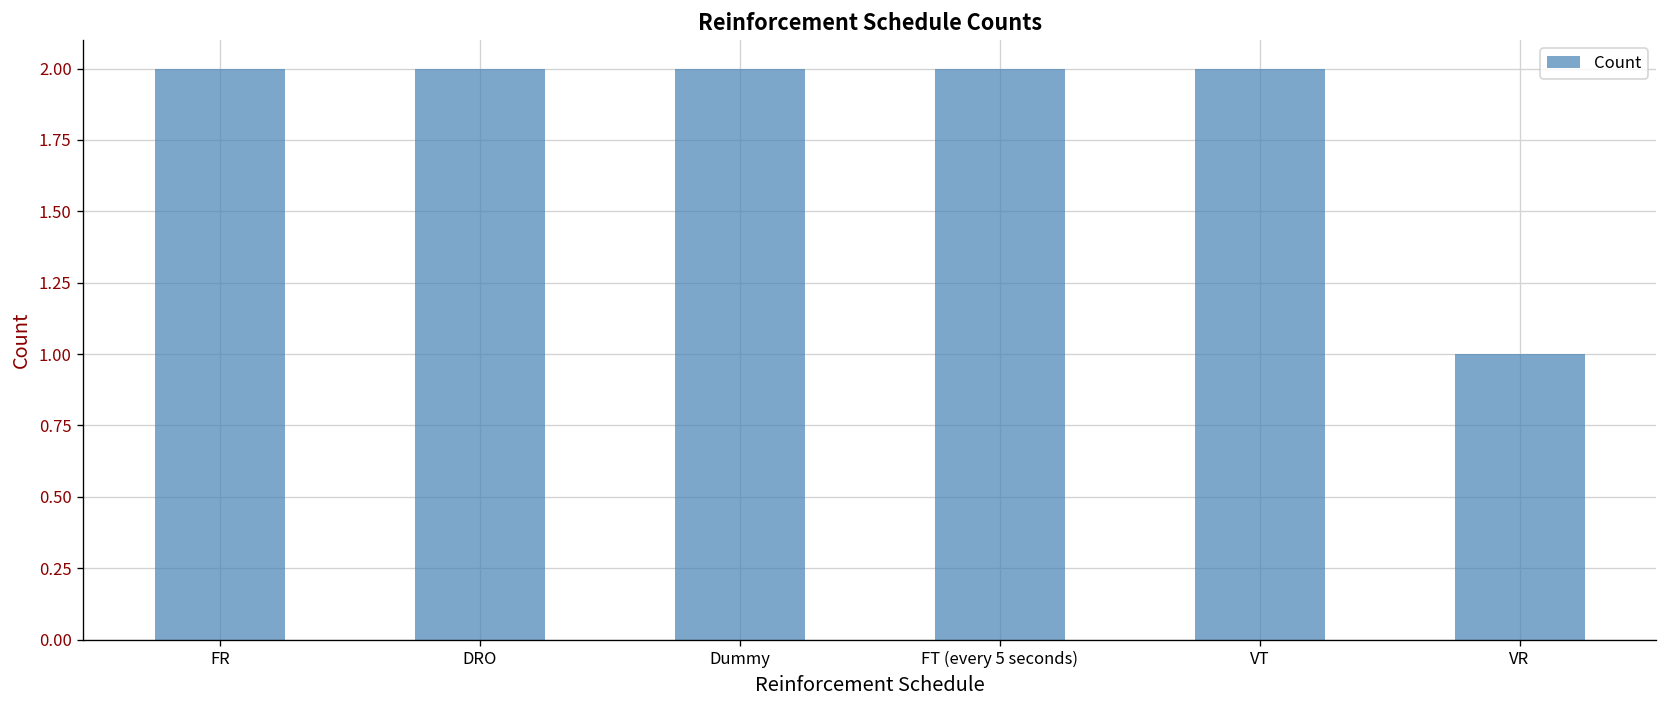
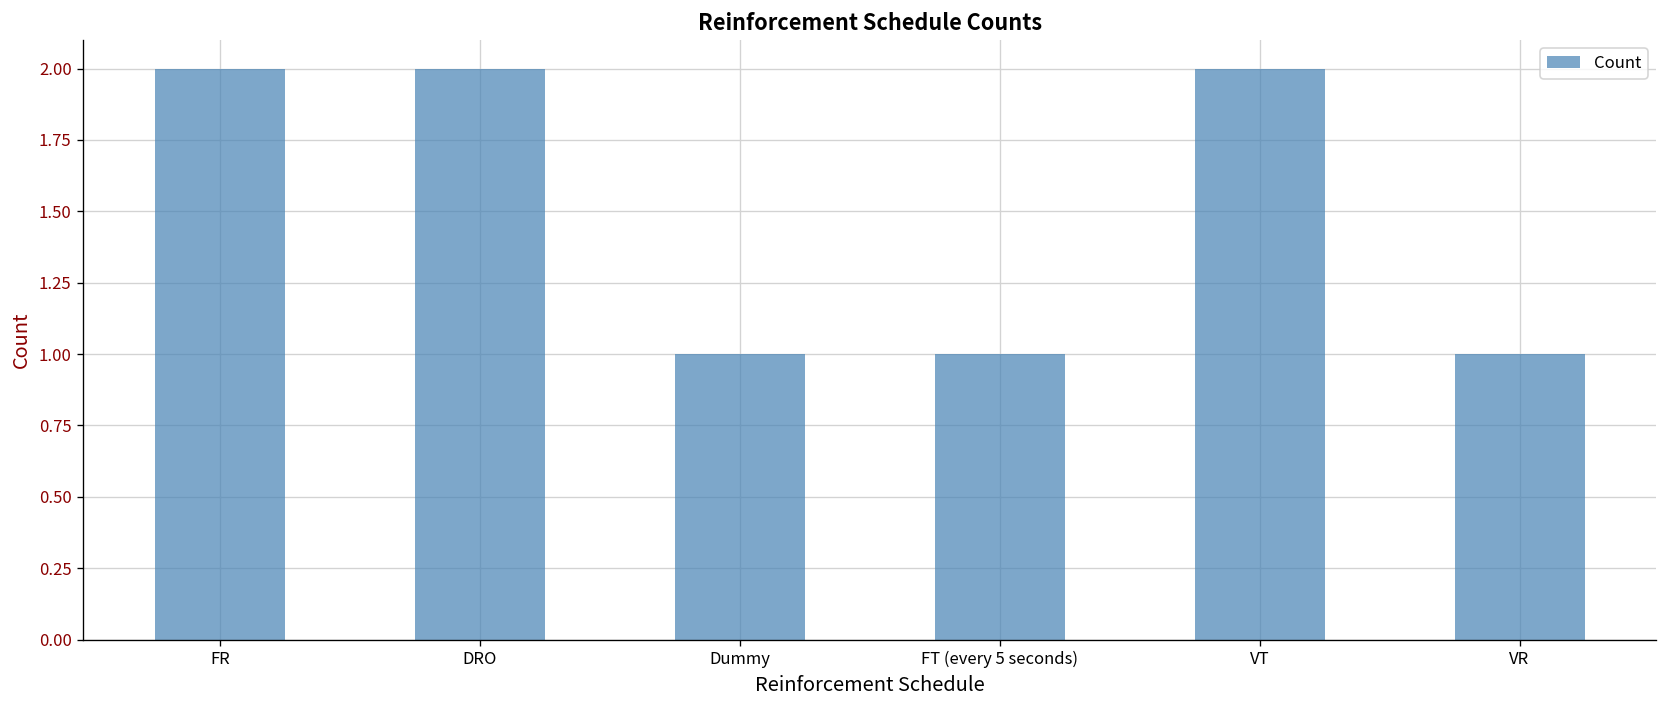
  {
    "FR": 2,
    "DRO": 2,
-   "Dummy": 2,
-   "FT (every 5 seconds)": 2,
+   "Dummy": 1,
+   "FT (every 5 seconds)": 1,
    "VT": 2,
    "VR": 1
  }
